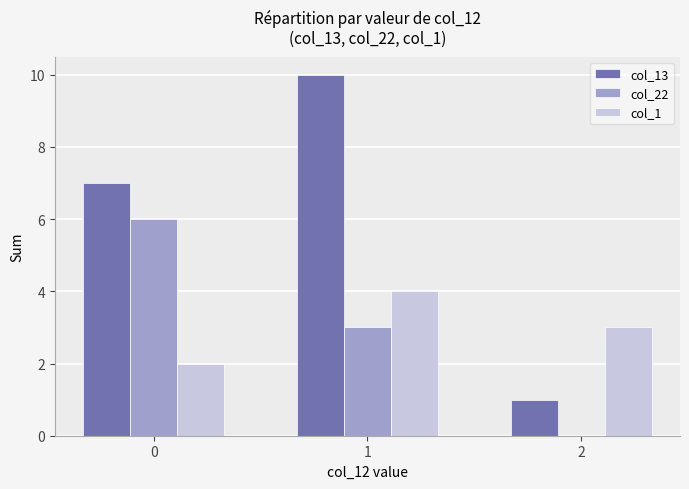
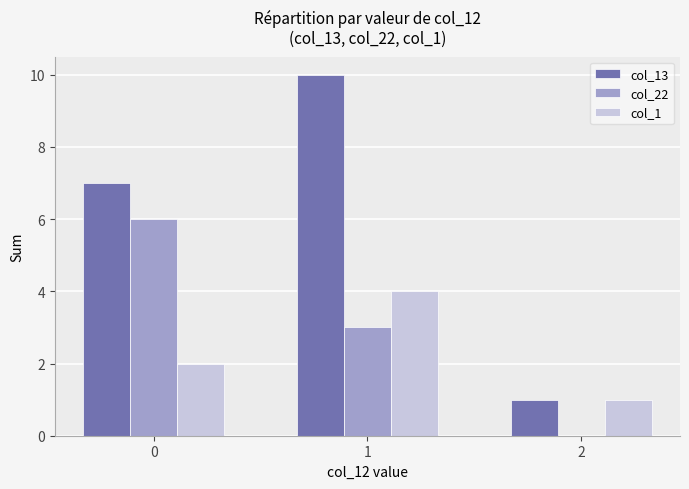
  {
    "col_13": {
      "0": 7,
      "1": 10,
      "2": 1
    },
    "col_22": {
      "0": 6,
      "1": 3,
      "2": 0
    },
    "col_1": {
      "0": 2,
      "1": 4,
-     "2": 3
+     "2": 1
    }
  }
